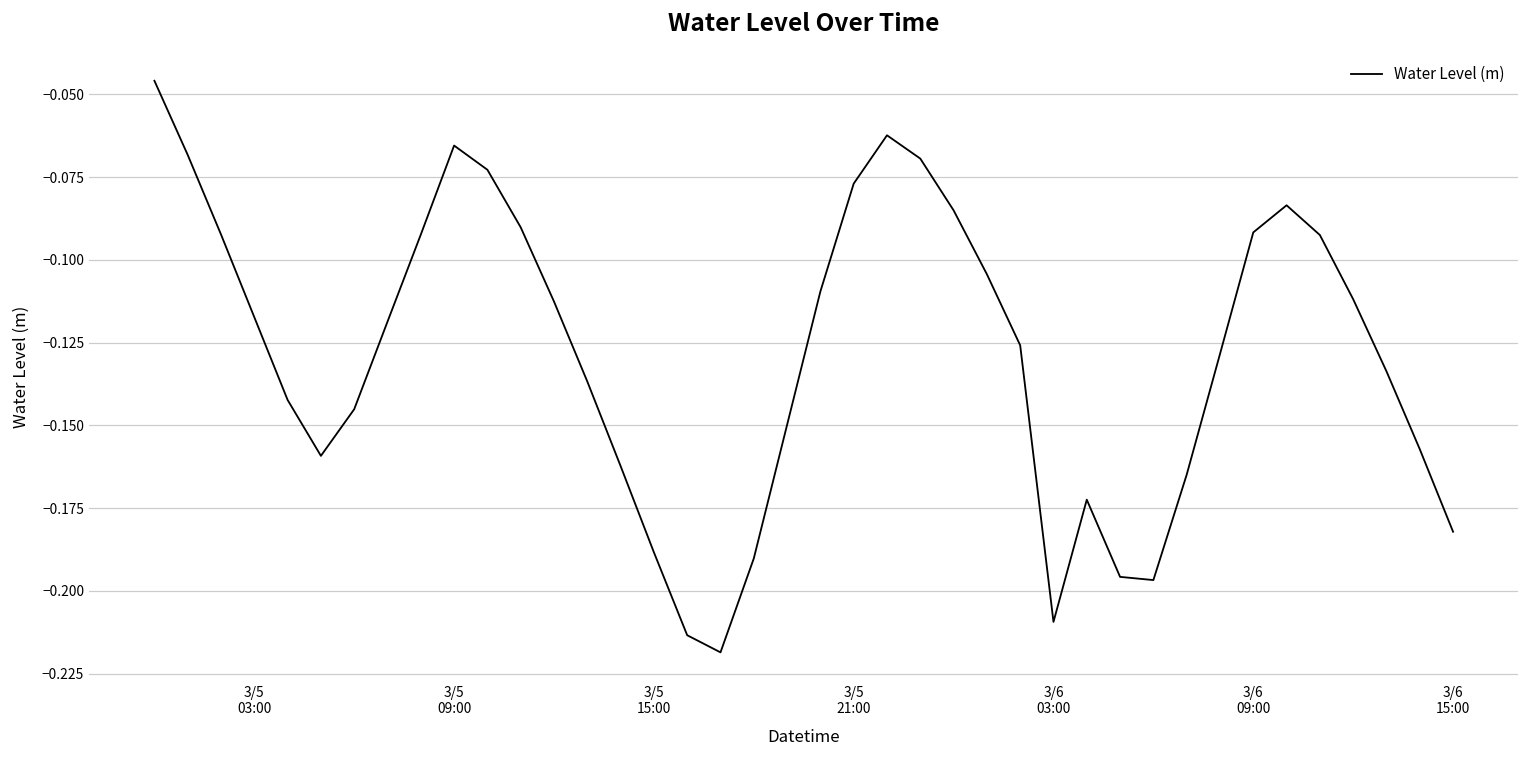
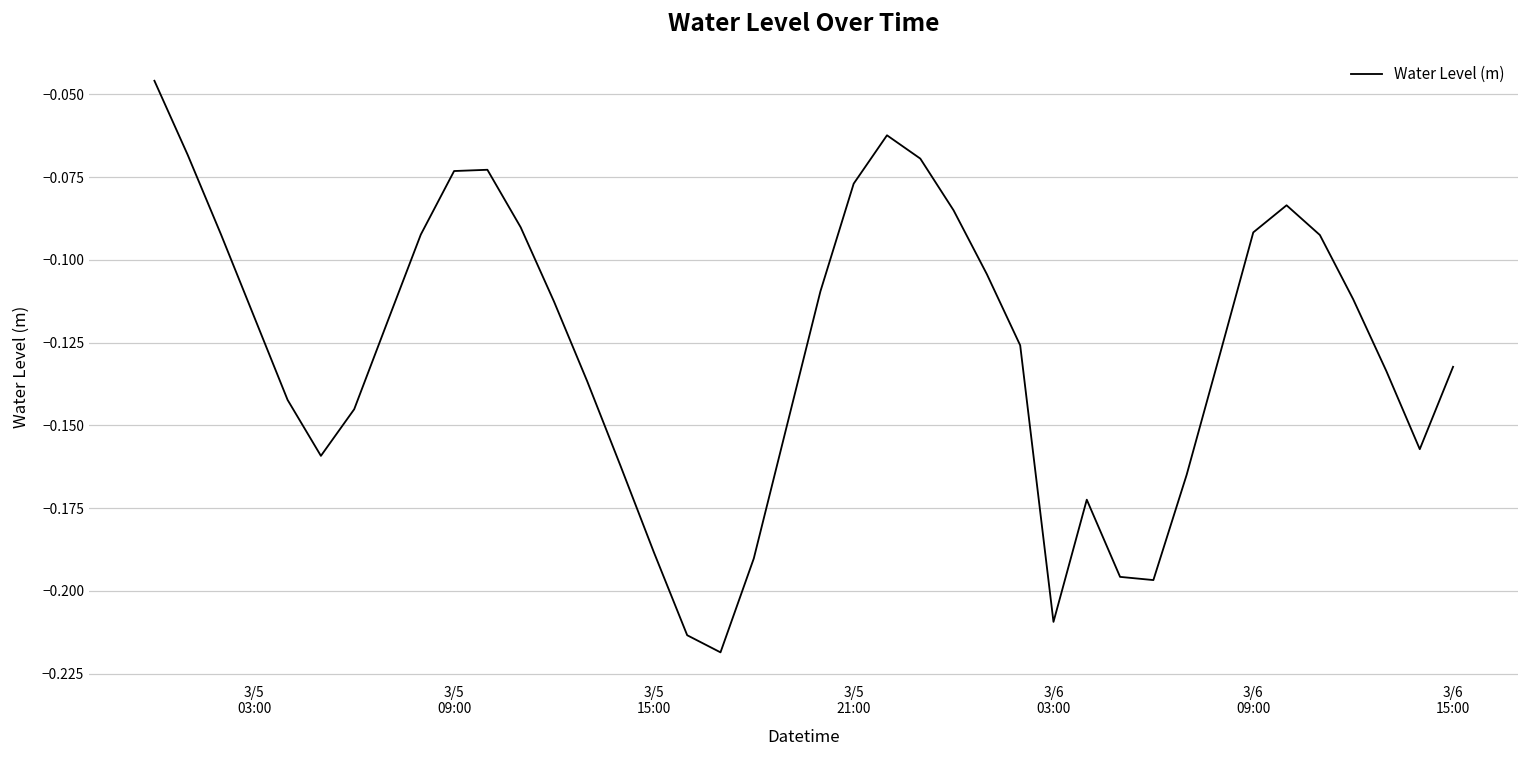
  {
    "3/5 03:00": -0.117,
-   "3/5 09:00": -0.065,
+   "3/5 09:00": -0.073,
    "3/5 15:00": -0.188,
    "3/5 21:00": -0.077,
    "3/6 03:00": -0.209,
    "3/6 09:00": -0.092,
-   "3/6 15:00": -0.182
+   "3/6 15:00": -0.132
  }
